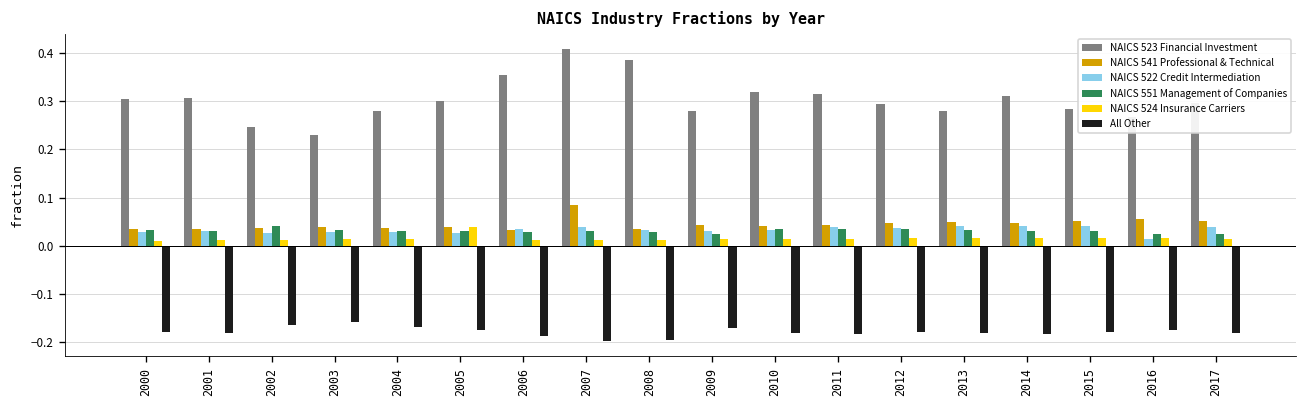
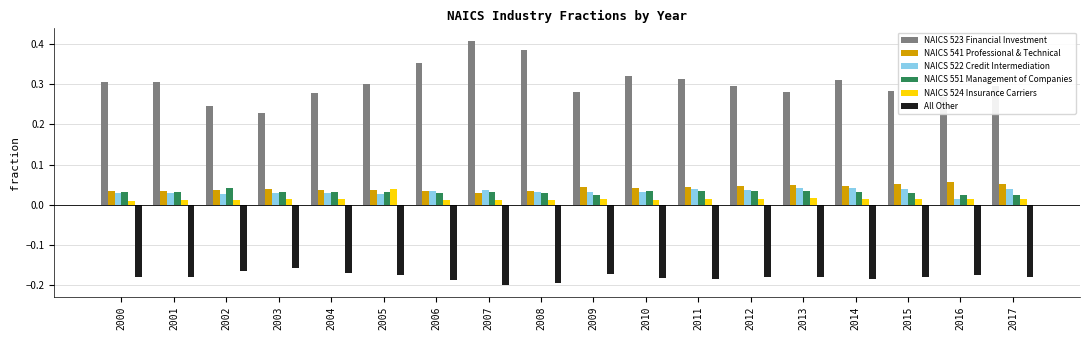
  {
    "NAICS 523 Financial Investment": {
      "2000": 0.31,
      "2001": 0.31,
      "2002": 0.25,
      "2003": 0.23,
      "2004": 0.28,
      "2005": 0.30,
      "2006": 0.35,
      "2007": 0.41,
      "2008": 0.39,
      "2009": 0.28,
      "2010": 0.32,
      "2011": 0.31,
      "2012": 0.29,
      "2013": 0.28,
      "2014": 0.31,
      "2015": 0.28
    },
    "NAICS 541 Professional & Technical": {
      "2000": 0.04,
      "2001": 0.03,
      "2002": 0.04,
      "2003": 0.04,
      "2004": 0.04,
      "2005": 0.04,
      "2006": 0.03,
-     "2007": 0.09,
+     "2007": 0.03,
      "2008": 0.03,
      "2009": 0.04,
      "2010": 0.04,
      "2011": 0.04,
      "2012": 0.05,
      "2013": 0.05,
      "2014": 0.05,
      "2015": 0.05,
      "2016": 0.06,
      "2017": 0.05
    },
    "NAICS 522 Credit Intermediation": {
      "2000": 0.03,
      "2001": 0.03,
      "2002": 0.03,
      "2003": 0.03,
      "2004": 0.03,
      "2005": 0.03,
      "2006": 0.03,
      "2007": 0.04,
      "2008": 0.03,
      "2009": 0.03,
      "2010": 0.03,
      "2011": 0.04,
      "2012": 0.04,
      "2013": 0.04,
      "2014": 0.04,
      "2015": 0.04,
      "2016": 0.01,
      "2017": 0.04
    },
    "NAICS 551 Management of Companies": {
      "2000": 0.03,
      "2001": 0.03,
      "2002": 0.04,
      "2003": 0.03,
      "2004": 0.03,
      "2005": 0.03,
      "2006": 0.03,
      "2007": 0.03,
      "2008": 0.03,
      "2009": 0.03,
      "2010": 0.04,
      "2011": 0.03,
      "2012": 0.03,
      "2013": 0.03,
      "2014": 0.03,
      "2015": 0.03,
      "2016": 0.03,
      "2017": 0.02
    },
    "NAICS 524 Insurance Carriers": {
      "2000": 0.01,
      "2001": 0.01,
      "2002": 0.01,
      "2003": 0.01,
      "2004": 0.01,
      "2005": 0.04,
      "2006": 0.01,
      "2007": 0.01,
      "2008": 0.01,
      "2009": 0.01,
      "2010": 0.01,
      "2011": 0.01,
      "2012": 0.02,
      "2013": 0.02,
      "2014": 0.02,
      "2015": 0.02,
      "2016": 0.02,
      "2017": 0.01
    },
    "All Other": {
      "2000": -0.18,
      "2001": -0.18,
      "2002": -0.16,
      "2003": -0.16,
      "2004": -0.17,
      "2005": -0.17,
      "2006": -0.19,
      "2007": -0.20,
      "2008": -0.19,
      "2009": -0.17,
      "2010": -0.18,
      "2011": -0.18,
      "2012": -0.18,
      "2013": -0.18,
      "2014": -0.18,
      "2015": -0.18,
      "2016": -0.17,
      "2017": -0.18
    }
  }
